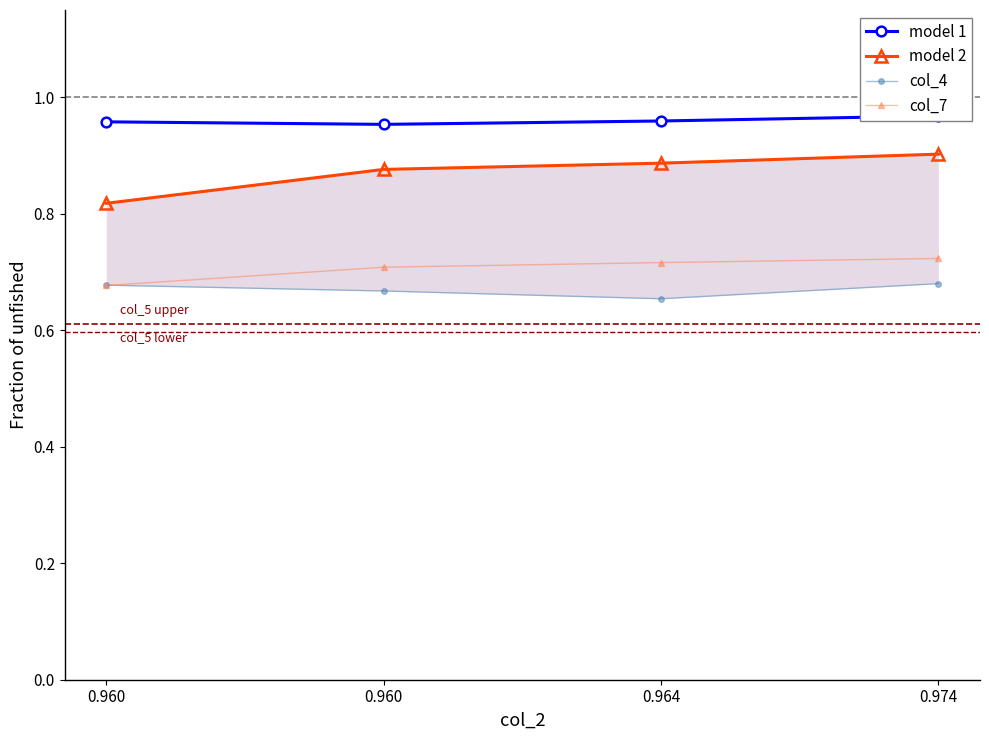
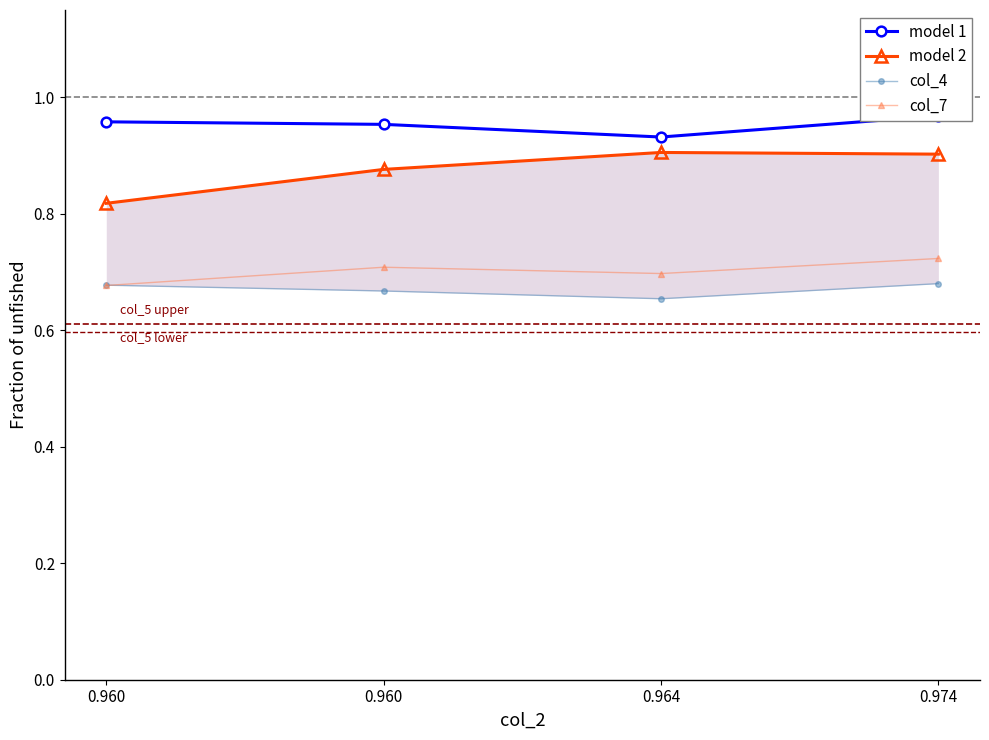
  {
    "model 1": {
-     "0.964": 0.96
+     "0.964": 0.93
    },
    "model 2": {
-     "0.964": 0.89,
+     "0.964": 0.91,
      "0.974": 0.90
    },
    "col_4": {
      "0.964": 0.65,
      "0.974": 0.68
    },
    "col_7": {
-     "0.964": 0.72,
+     "0.964": 0.70,
      "0.974": 0.72
    }
  }
